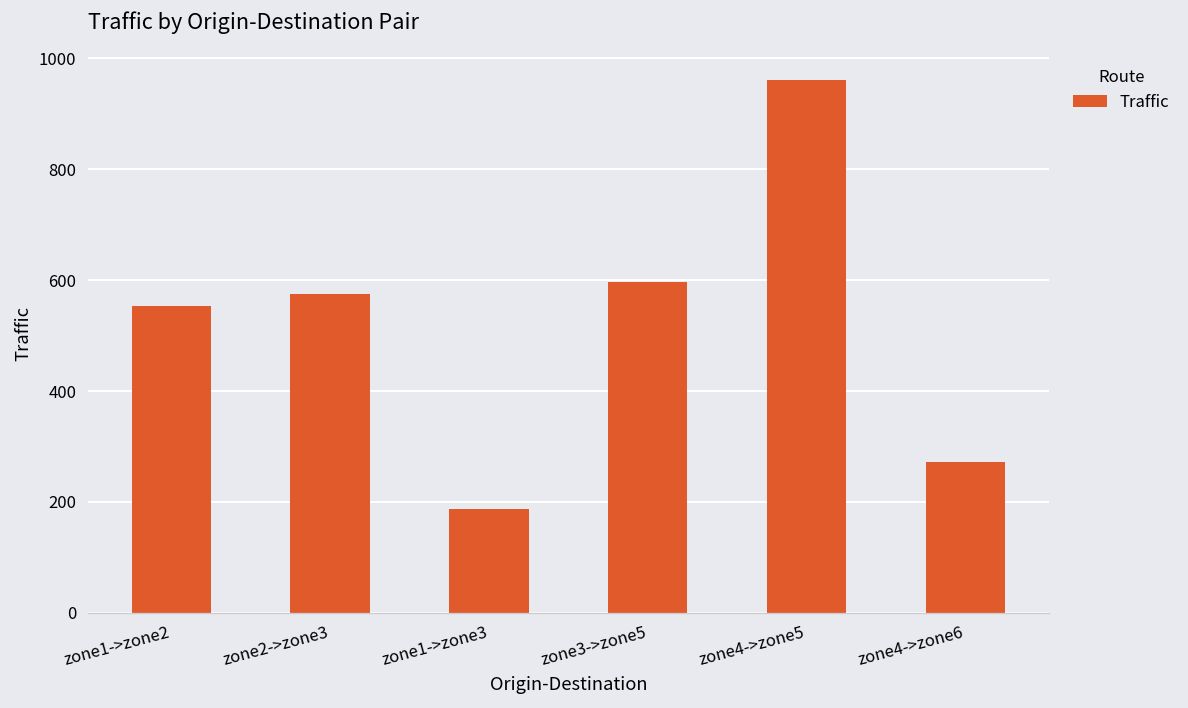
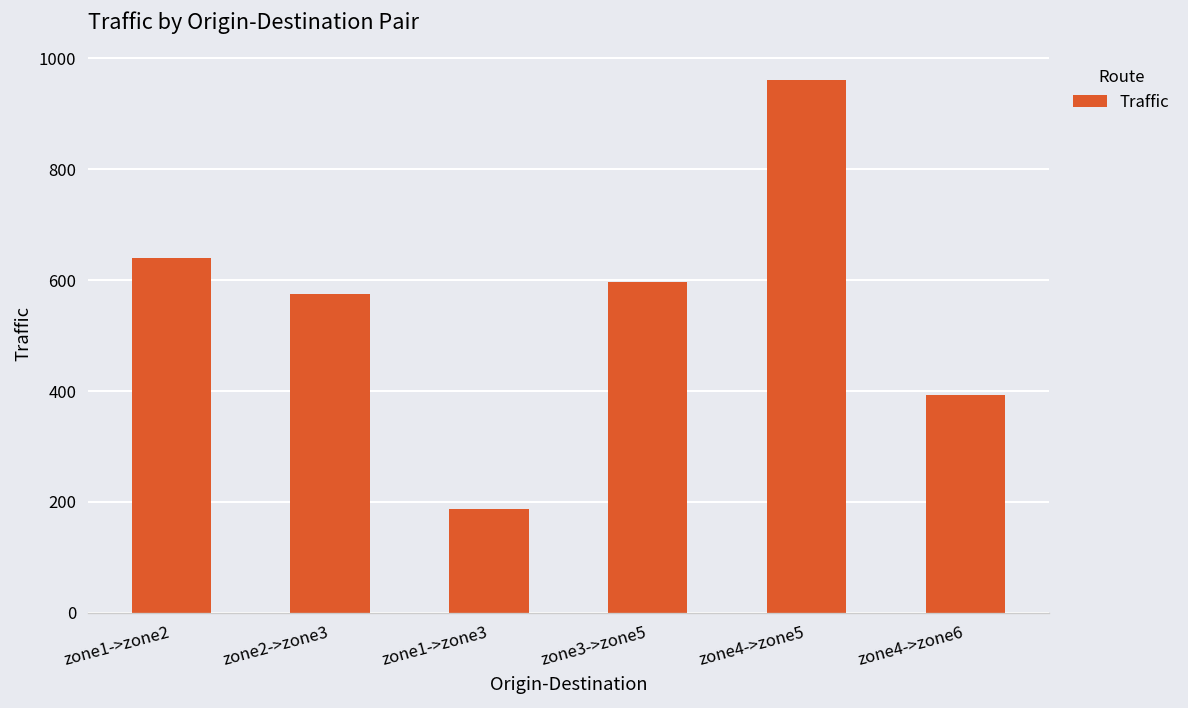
  {
-   "zone1->zone2": 550,
+   "zone1->zone2": 640,
    "zone2->zone3": 570,
    "zone1->zone3": 190,
    "zone3->zone5": 600,
    "zone4->zone5": 960,
-   "zone4->zone6": 270
+   "zone4->zone6": 390
  }
